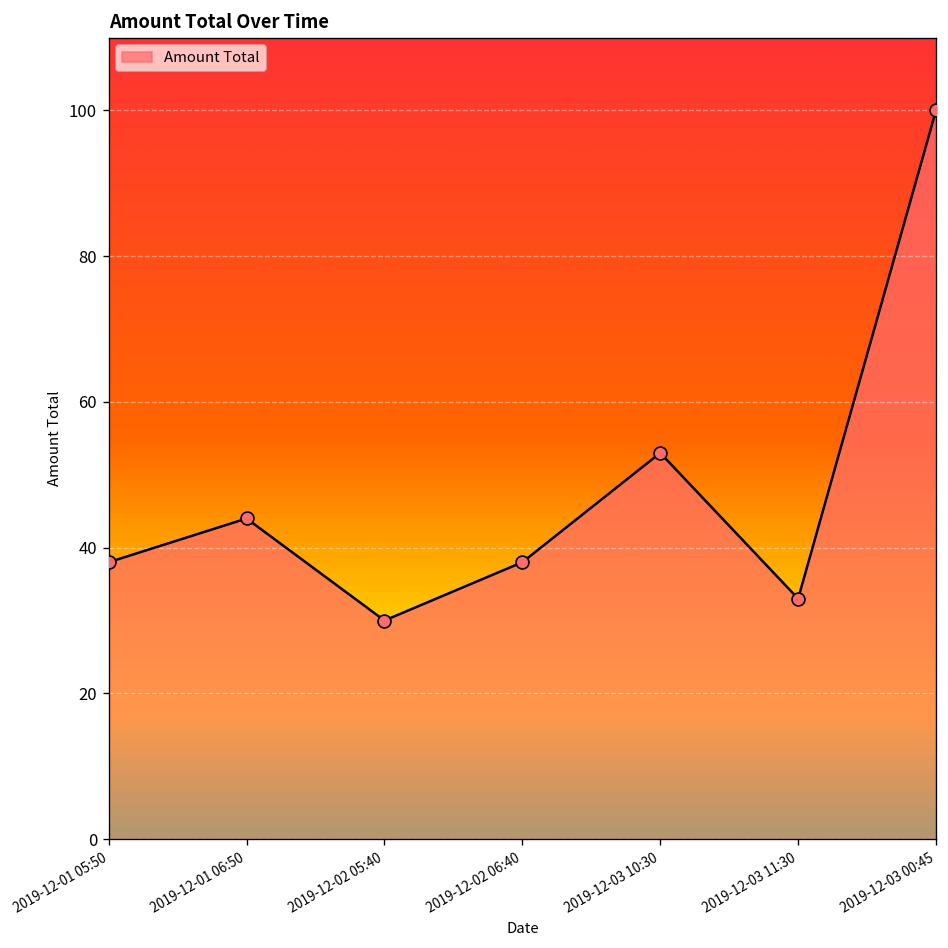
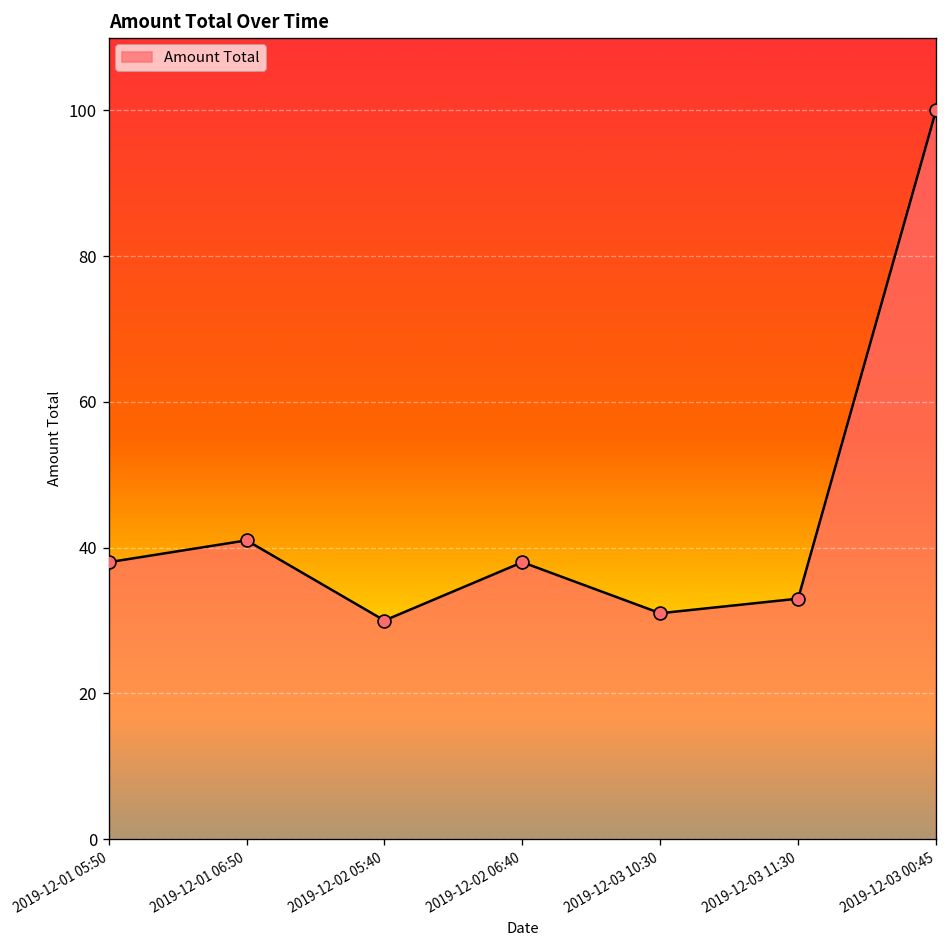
  {
    "2019-12-01 05:50": 38,
-   "2019-12-01 06:50": 44,
+   "2019-12-01 06:50": 41,
    "2019-12-02 05:40": 30,
    "2019-12-02 06:40": 38,
-   "2019-12-03 10:30": 53,
+   "2019-12-03 10:30": 31,
    "2019-12-03 11:30": 33,
    "2019-12-03 00:45": 100
  }
